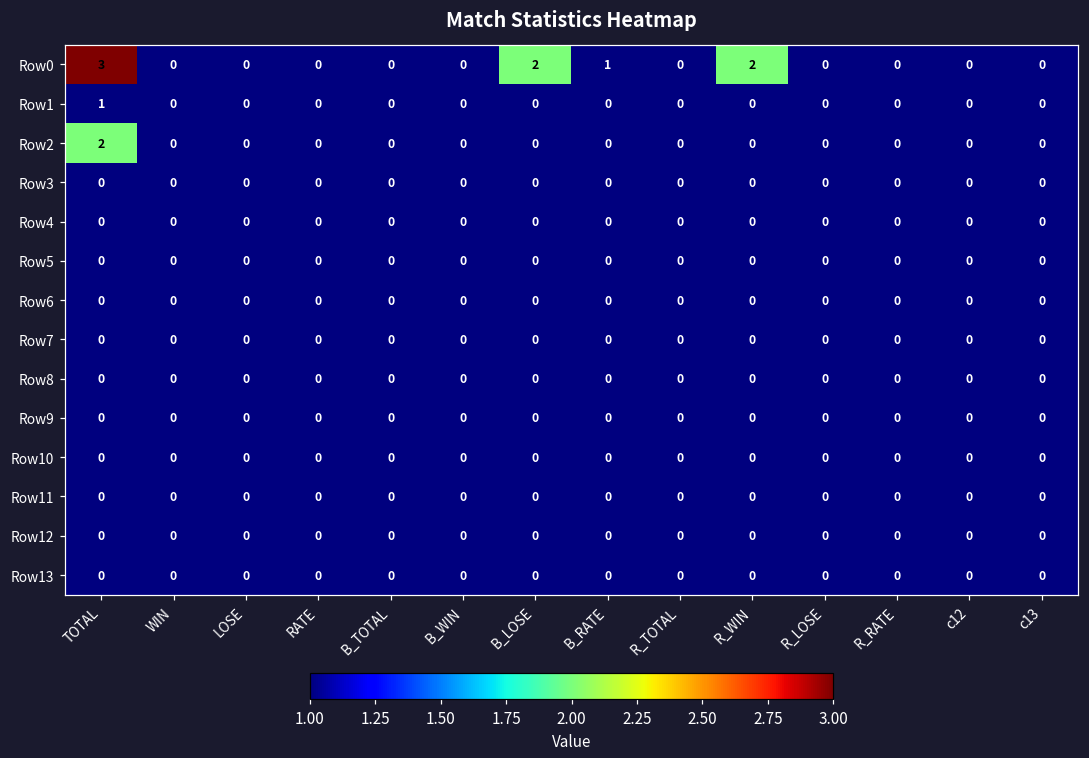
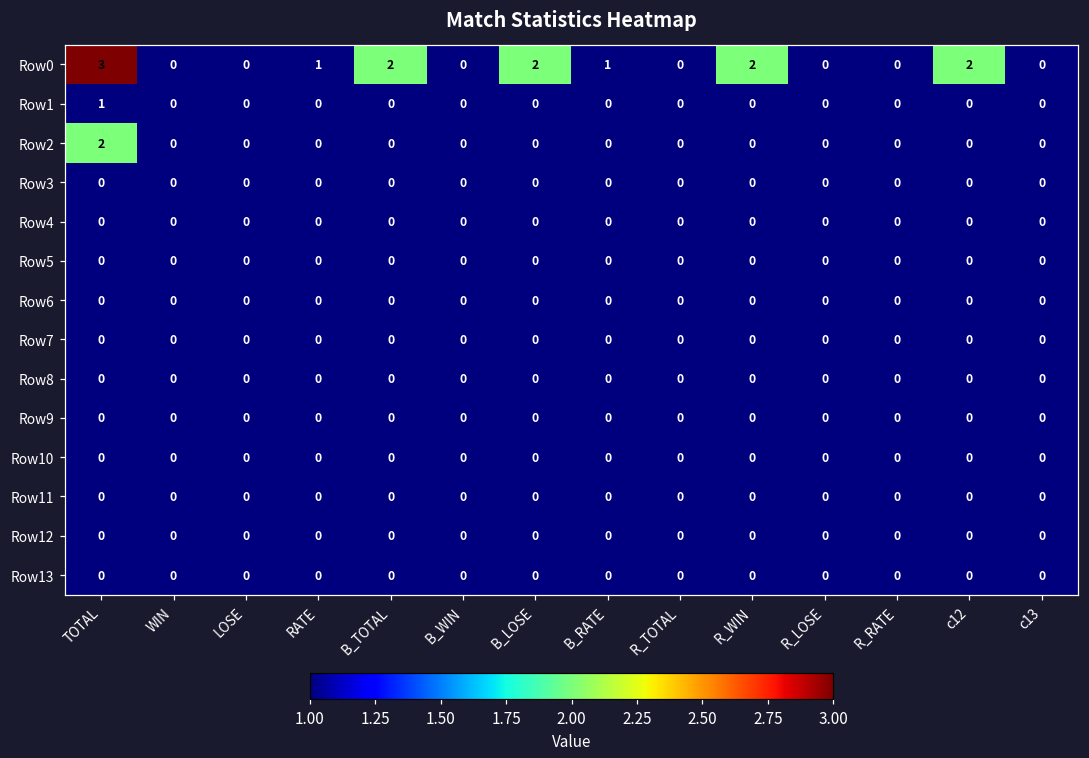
  {
    "Row0": {
      "TOTAL": 3,
      "WIN": 0,
      "LOSE": 0,
-     "RATE": 0,
-     "B_TOTAL": 0,
+     "RATE": 1,
+     "B_TOTAL": 2,
      "B_WIN": 0,
      "B_LOSE": 2,
      "B_RATE": 1,
      "R_TOTAL": 0,
      "R_WIN": 2,
      "R_LOSE": 0,
      "R_RATE": 0,
-     "c12": 0,
+     "c12": 2,
      "c13": 0
    },
    "Row1": {
      "TOTAL": 1,
      "WIN": 0,
      "LOSE": 0,
      "RATE": 0,
      "B_TOTAL": 0,
      "B_WIN": 0,
      "B_LOSE": 0,
      "B_RATE": 0,
      "R_TOTAL": 0,
      "R_WIN": 0,
      "R_LOSE": 0,
      "R_RATE": 0,
      "c12": 0,
      "c13": 0
    },
    "Row2": {
      "TOTAL": 2,
      "WIN": 0,
      "LOSE": 0,
      "RATE": 0,
      "B_TOTAL": 0,
      "B_WIN": 0,
      "B_LOSE": 0,
      "B_RATE": 0,
      "R_TOTAL": 0,
      "R_WIN": 0,
      "R_LOSE": 0,
      "R_RATE": 0,
      "c12": 0,
      "c13": 0
    },
    "Row3": {
      "TOTAL": 0,
      "WIN": 0,
      "LOSE": 0,
      "RATE": 0,
      "B_TOTAL": 0,
      "B_WIN": 0,
      "B_LOSE": 0,
      "B_RATE": 0,
      "R_TOTAL": 0,
      "R_WIN": 0,
      "R_LOSE": 0,
      "R_RATE": 0,
      "c12": 0,
      "c13": 0
    },
    "Row4": {
      "TOTAL": 0,
      "WIN": 0,
      "LOSE": 0,
      "RATE": 0,
      "B_TOTAL": 0,
      "B_WIN": 0,
      "B_LOSE": 0,
      "B_RATE": 0,
      "R_TOTAL": 0,
      "R_WIN": 0,
      "R_LOSE": 0,
      "R_RATE": 0,
      "c12": 0,
      "c13": 0
    },
    "Row5": {
      "TOTAL": 0,
      "WIN": 0,
      "LOSE": 0,
      "RATE": 0,
      "B_TOTAL": 0,
      "B_WIN": 0,
      "B_LOSE": 0,
      "B_RATE": 0,
      "R_TOTAL": 0,
      "R_WIN": 0,
      "R_LOSE": 0,
      "R_RATE": 0,
      "c12": 0,
      "c13": 0
    },
    "Row6": {
      "TOTAL": 0,
      "WIN": 0,
      "LOSE": 0,
      "RATE": 0,
      "B_TOTAL": 0,
      "B_WIN": 0,
      "B_LOSE": 0,
      "B_RATE": 0,
      "R_TOTAL": 0,
      "R_WIN": 0,
      "R_LOSE": 0,
      "R_RATE": 0,
      "c12": 0,
      "c13": 0
    },
    "Row7": {
      "TOTAL": 0,
      "WIN": 0,
      "LOSE": 0,
      "RATE": 0,
      "B_TOTAL": 0,
      "B_WIN": 0,
      "B_LOSE": 0,
      "B_RATE": 0,
      "R_TOTAL": 0,
      "R_WIN": 0,
      "R_LOSE": 0,
      "R_RATE": 0,
      "c12": 0,
      "c13": 0
    },
    "Row8": {
      "TOTAL": 0,
      "WIN": 0,
      "LOSE": 0,
      "RATE": 0,
      "B_TOTAL": 0,
      "B_WIN": 0,
      "B_LOSE": 0,
      "B_RATE": 0,
      "R_TOTAL": 0,
      "R_WIN": 0,
      "R_LOSE": 0,
      "R_RATE": 0,
      "c12": 0,
      "c13": 0
    },
    "Row9": {
      "TOTAL": 0,
      "WIN": 0,
      "LOSE": 0,
      "RATE": 0,
      "B_TOTAL": 0,
      "B_WIN": 0,
      "B_LOSE": 0,
      "B_RATE": 0,
      "R_TOTAL": 0,
      "R_WIN": 0,
      "R_LOSE": 0,
      "R_RATE": 0,
      "c12": 0,
      "c13": 0
    },
    "Row10": {
      "TOTAL": 0,
      "WIN": 0,
      "LOSE": 0,
      "RATE": 0,
      "B_TOTAL": 0,
      "B_WIN": 0,
      "B_LOSE": 0,
      "B_RATE": 0,
      "R_TOTAL": 0,
      "R_WIN": 0,
      "R_LOSE": 0,
      "R_RATE": 0,
      "c12": 0,
      "c13": 0
    },
    "Row11": {
      "TOTAL": 0,
      "WIN": 0,
      "LOSE": 0,
      "RATE": 0,
      "B_TOTAL": 0,
      "B_WIN": 0,
      "B_LOSE": 0,
      "B_RATE": 0,
      "R_TOTAL": 0,
      "R_WIN": 0,
      "R_LOSE": 0,
      "R_RATE": 0,
      "c12": 0,
      "c13": 0
    },
    "Row12": {
      "TOTAL": 0,
      "WIN": 0,
      "LOSE": 0,
      "RATE": 0,
      "B_TOTAL": 0,
      "B_WIN": 0,
      "B_LOSE": 0,
      "B_RATE": 0,
      "R_TOTAL": 0,
      "R_WIN": 0,
      "R_LOSE": 0,
      "R_RATE": 0,
      "c12": 0,
      "c13": 0
    },
    "Row13": {
      "TOTAL": 0,
      "WIN": 0,
      "LOSE": 0,
      "RATE": 0,
      "B_TOTAL": 0,
      "B_WIN": 0,
      "B_LOSE": 0,
      "B_RATE": 0,
      "R_TOTAL": 0,
      "R_WIN": 0,
      "R_LOSE": 0,
      "R_RATE": 0,
      "c12": 0,
      "c13": 0
    }
  }
